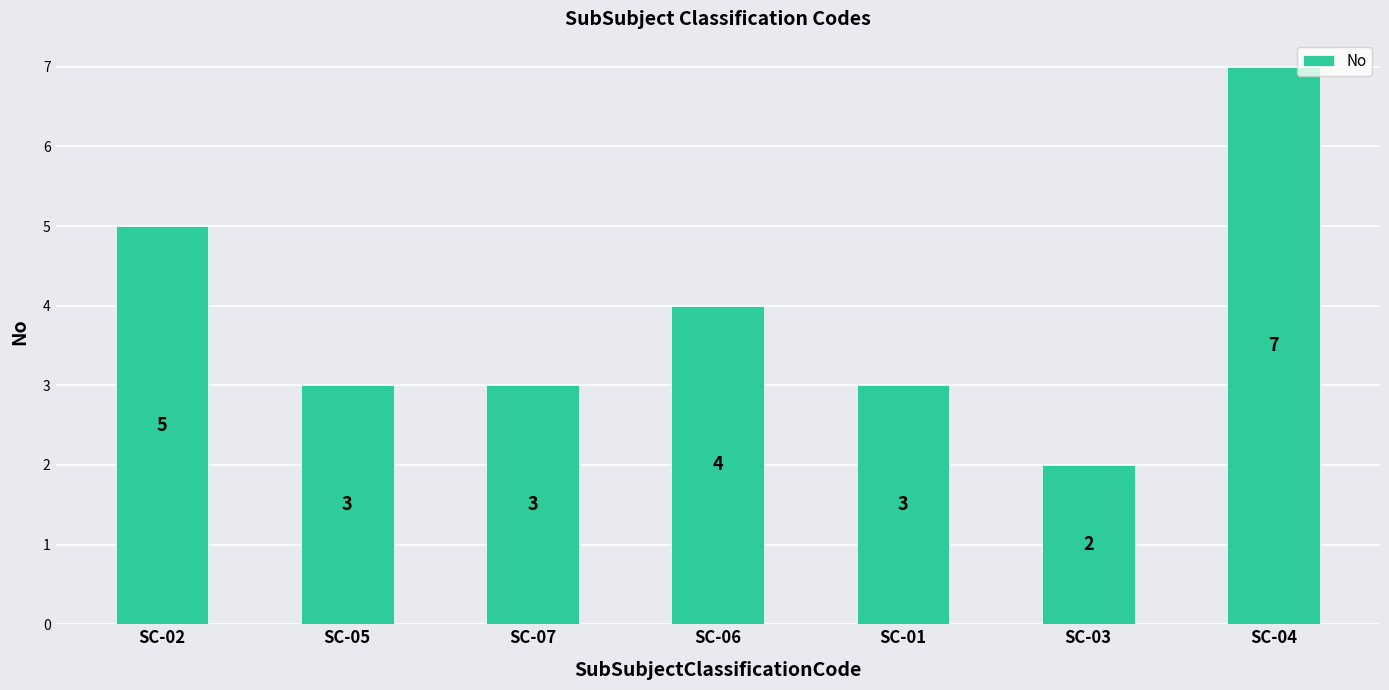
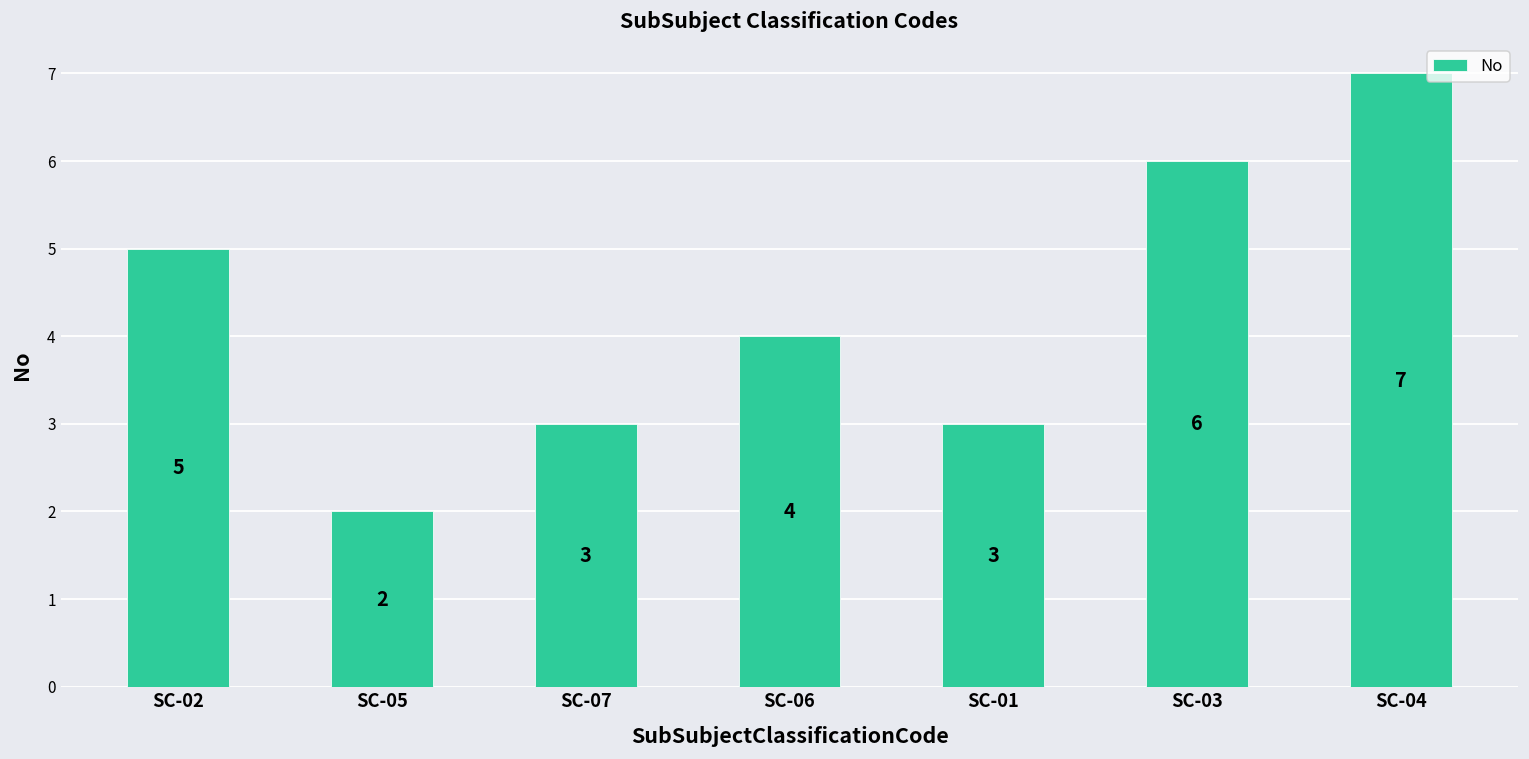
  {
    "SC-02": 5,
-   "SC-05": 3,
+   "SC-05": 2,
    "SC-07": 3,
    "SC-06": 4,
    "SC-01": 3,
-   "SC-03": 2,
+   "SC-03": 6,
    "SC-04": 7
  }
